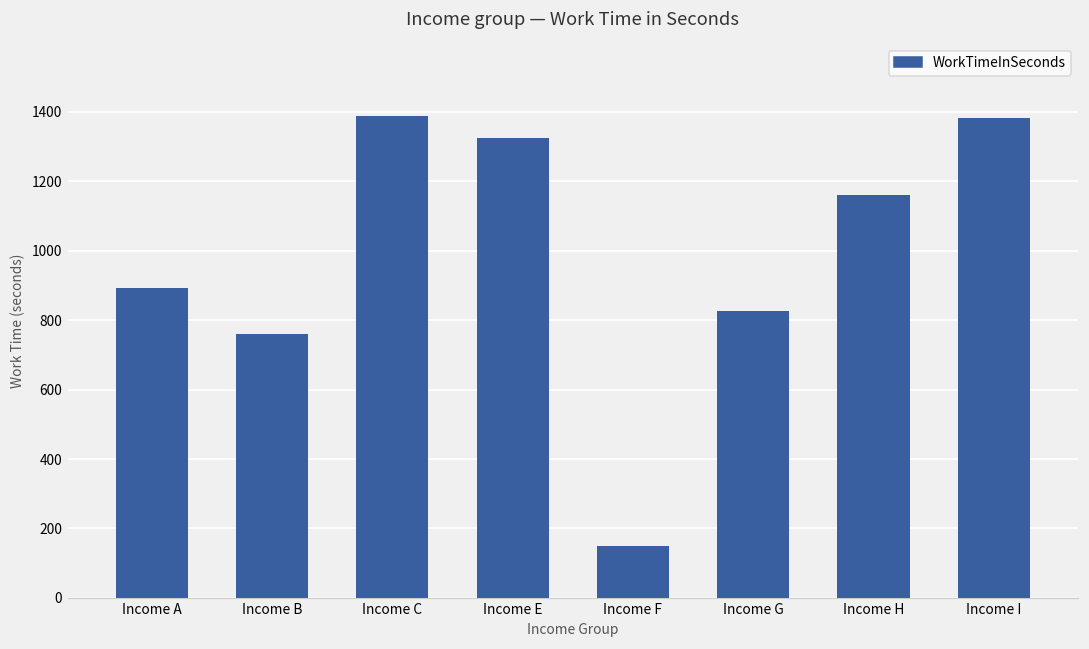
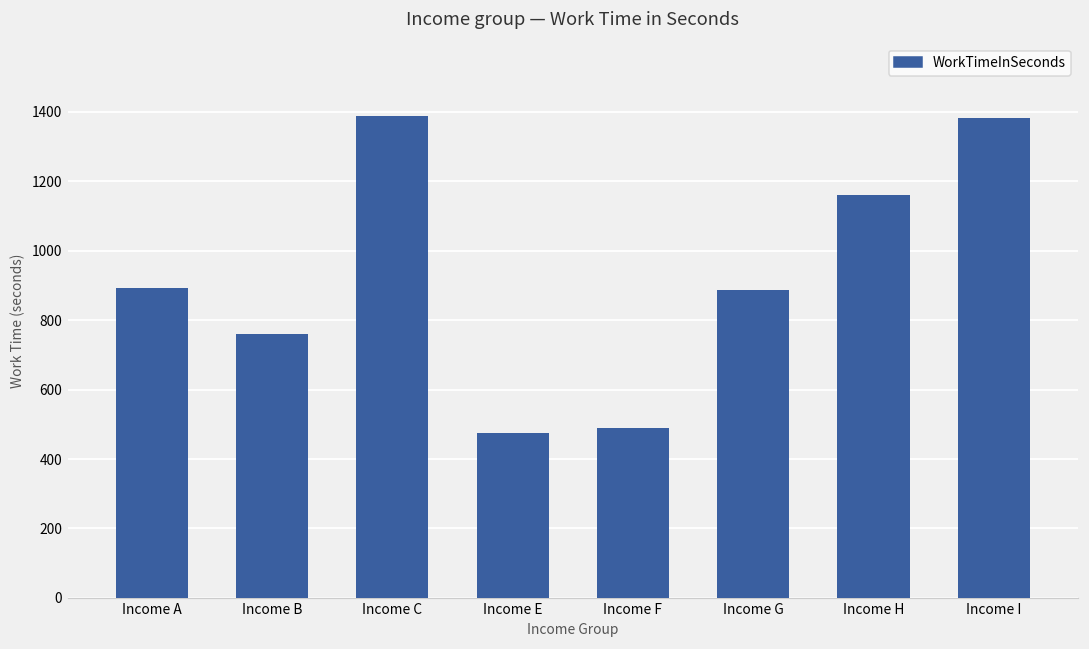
  {
    "Income A": 890,
    "Income B": 760,
    "Income C": 1390,
-   "Income E": 1320,
-   "Income F": 150,
-   "Income G": 830,
+   "Income E": 480,
+   "Income F": 490,
+   "Income G": 890,
    "Income H": 1160,
    "Income I": 1380
  }
